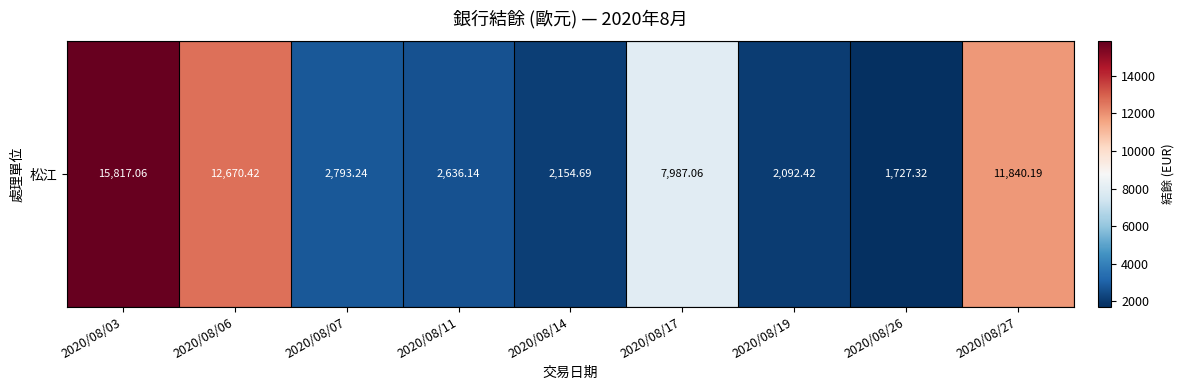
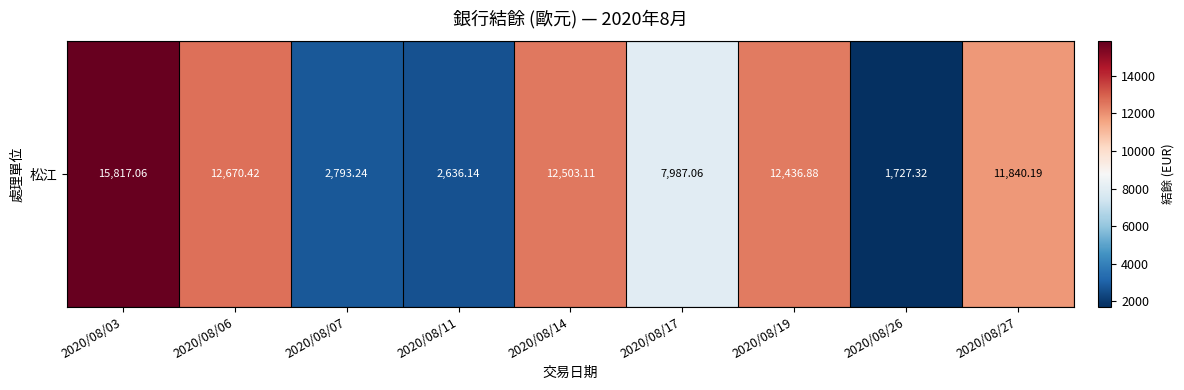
  {
    "松江": {
      "2020/08/03": "15,817.06",
      "2020/08/06": "12,670.42",
      "2020/08/07": "2,793.24",
      "2020/08/11": "2,636.14",
-     "2020/08/14": "2,154.69",
+     "2020/08/14": "12,503.11",
      "2020/08/17": "7,987.06",
-     "2020/08/19": "2,092.42",
+     "2020/08/19": "12,436.88",
      "2020/08/26": "1,727.32",
      "2020/08/27": "11,840.19"
    }
  }
